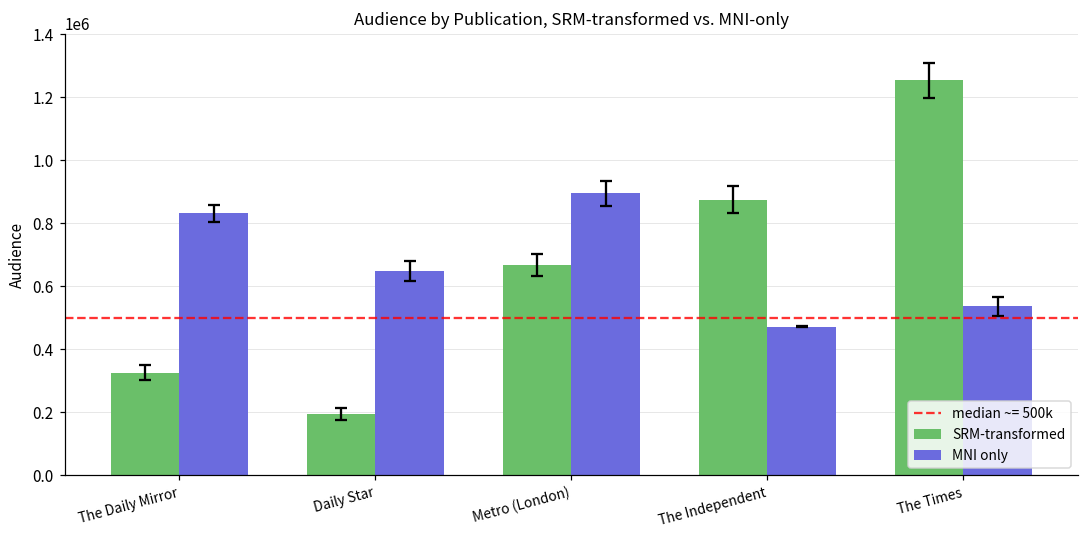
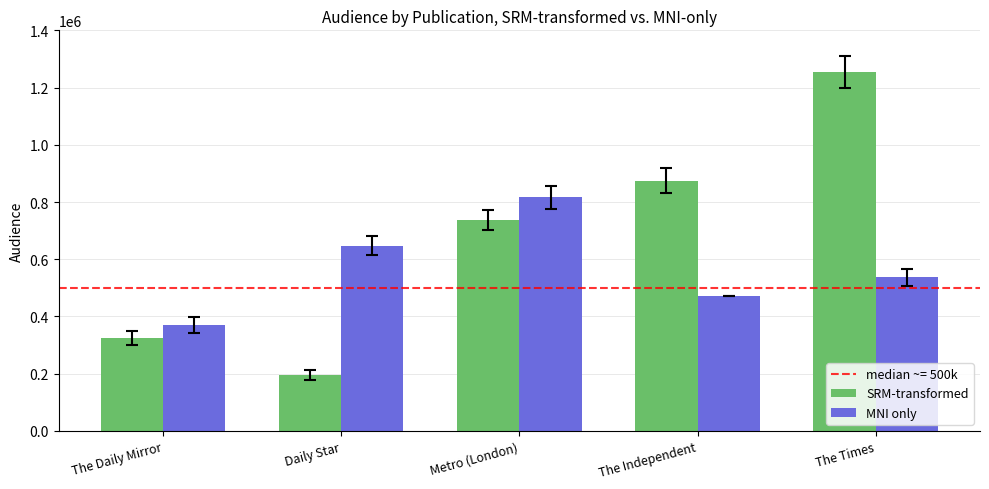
  {
    "SRM-transformed": {
      "The Daily Mirror": 330000,
      "Daily Star": 190000,
-     "Metro (London)": 670000,
+     "Metro (London)": 740000,
      "The Independent": 880000,
      "The Times": 1250000
    },
    "MNI only": {
-     "The Daily Mirror": 830000,
+     "The Daily Mirror": 370000,
      "Daily Star": 650000,
-     "Metro (London)": 900000,
+     "Metro (London)": 820000,
      "The Independent": 470000,
      "The Times": 540000
    }
  }
